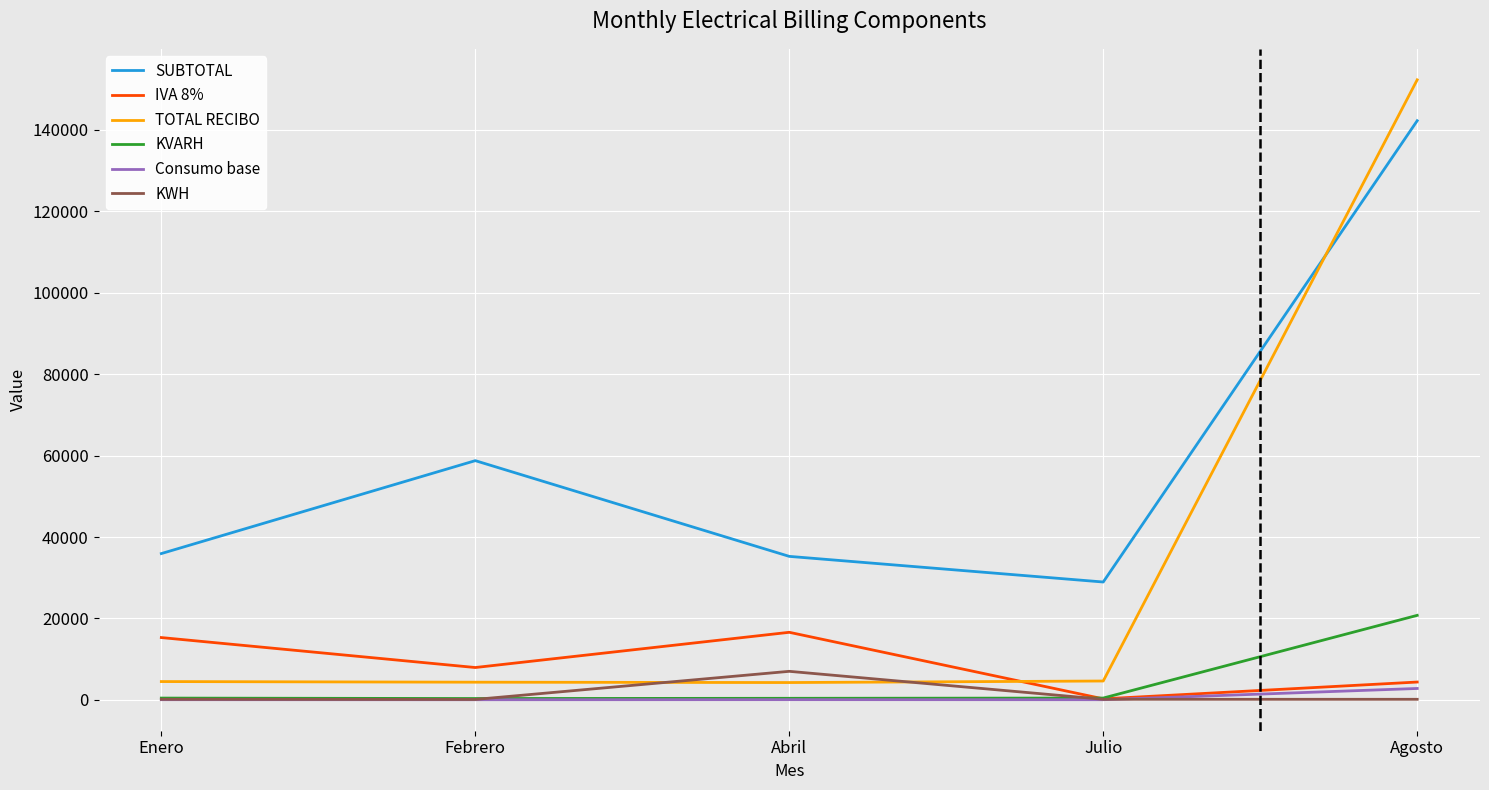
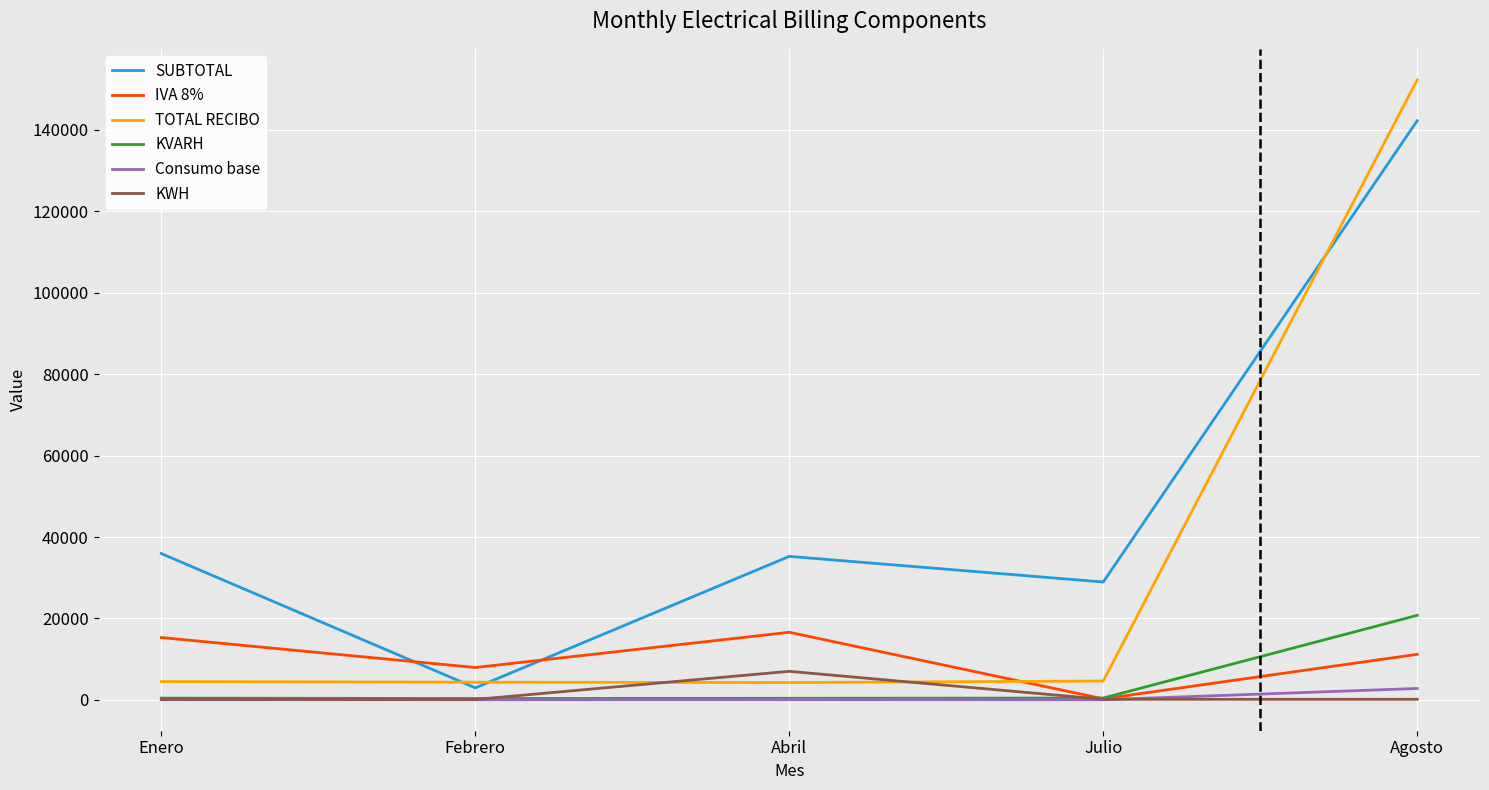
  {
    "SUBTOTAL": {
      "Enero": 36000,
-     "Febrero": 59000,
+     "Febrero": 3000,
      "Abril": 35000,
      "Julio": 29000,
      "Agosto": 142000
    },
    "IVA 8%": {
      "Enero": 15000,
      "Febrero": 8000,
      "Abril": 17000,
-     "Agosto": 4000
+     "Agosto": 11000
    },
    "TOTAL RECIBO": {
      "Enero": 5000,
      "Febrero": 4000,
      "Abril": 4000,
      "Julio": 5000,
      "Agosto": 152000
    },
    "KVARH": {
      "Agosto": 21000
    },
    "Consumo base": {
      "Agosto": 3000
    },
    "KWH": {
      "Abril": 7000,
      "Agosto": 0
    }
  }
